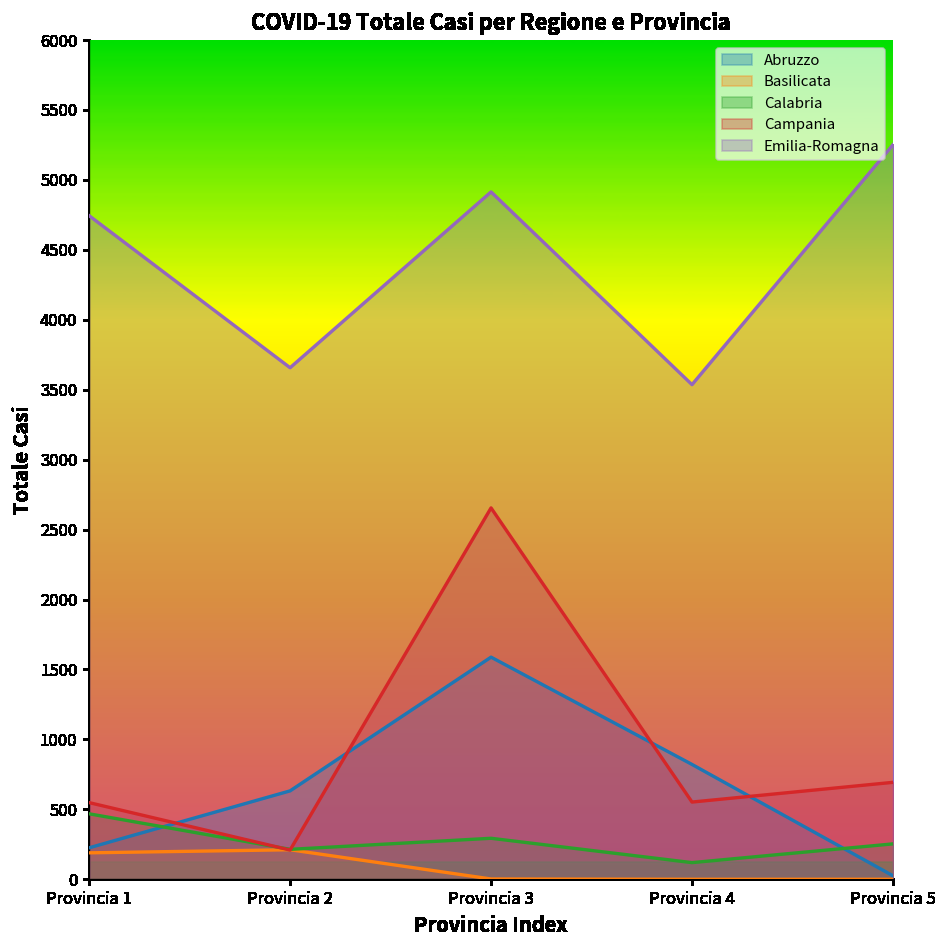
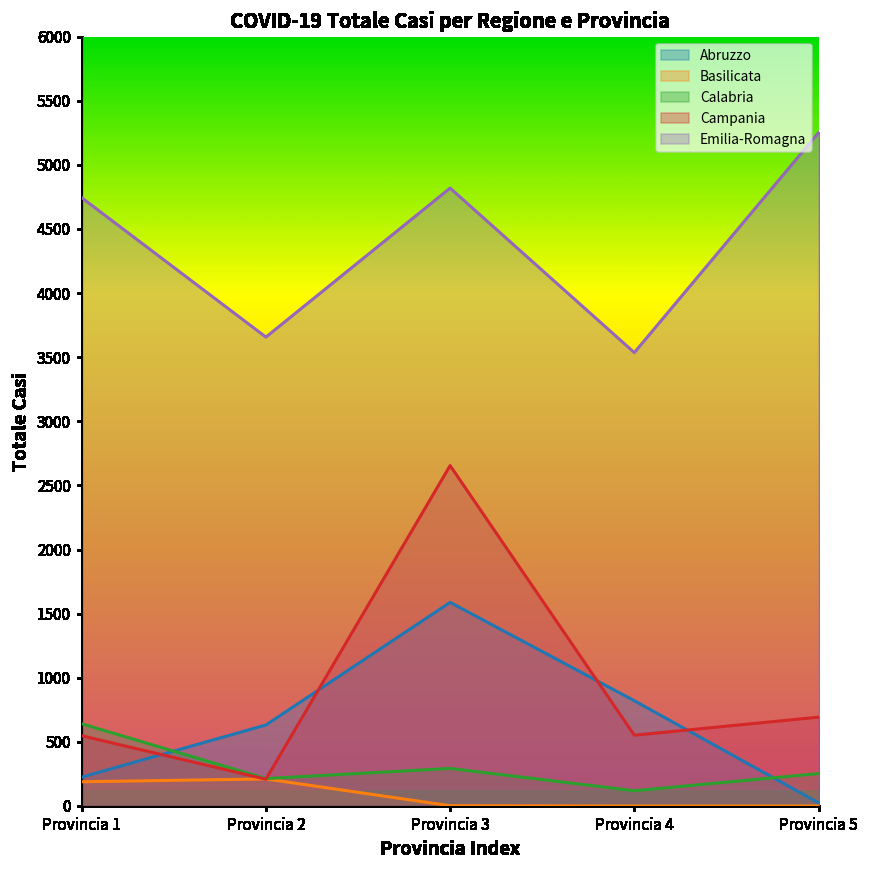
  {
    "Abruzzo": {
      "Provincia 1": 230,
      "Provincia 2": 630,
      "Provincia 3": 1590,
      "Provincia 4": 820
    },
    "Calabria": {
-     "Provincia 1": 470,
+     "Provincia 1": 640,
      "Provincia 3": 290,
      "Provincia 5": 250
    },
    "Emilia-Romagna": {
      "Provincia 1": 4740,
      "Provincia 2": 3660,
-     "Provincia 3": 4910,
+     "Provincia 3": 4820,
      "Provincia 4": 3540,
      "Provincia 5": 5250
    }
  }
